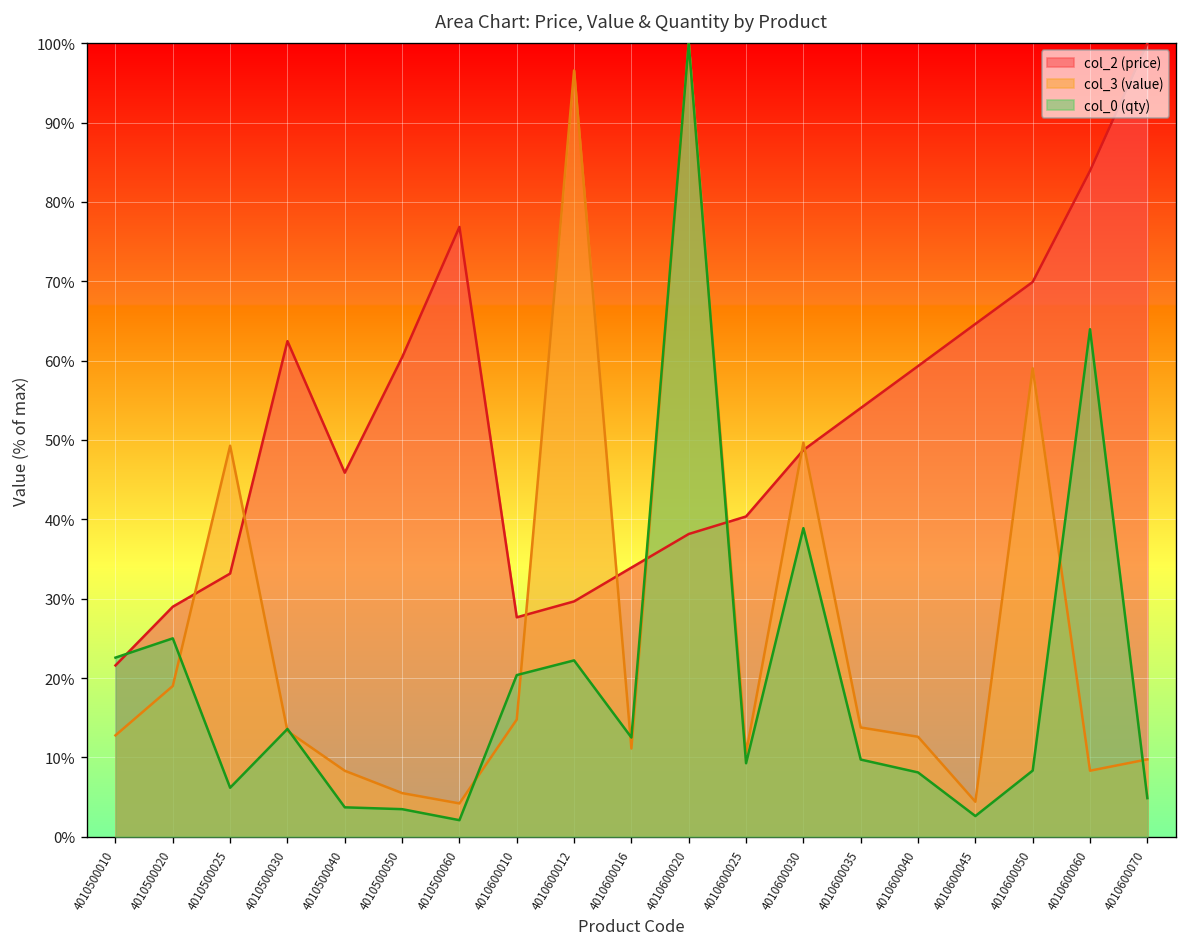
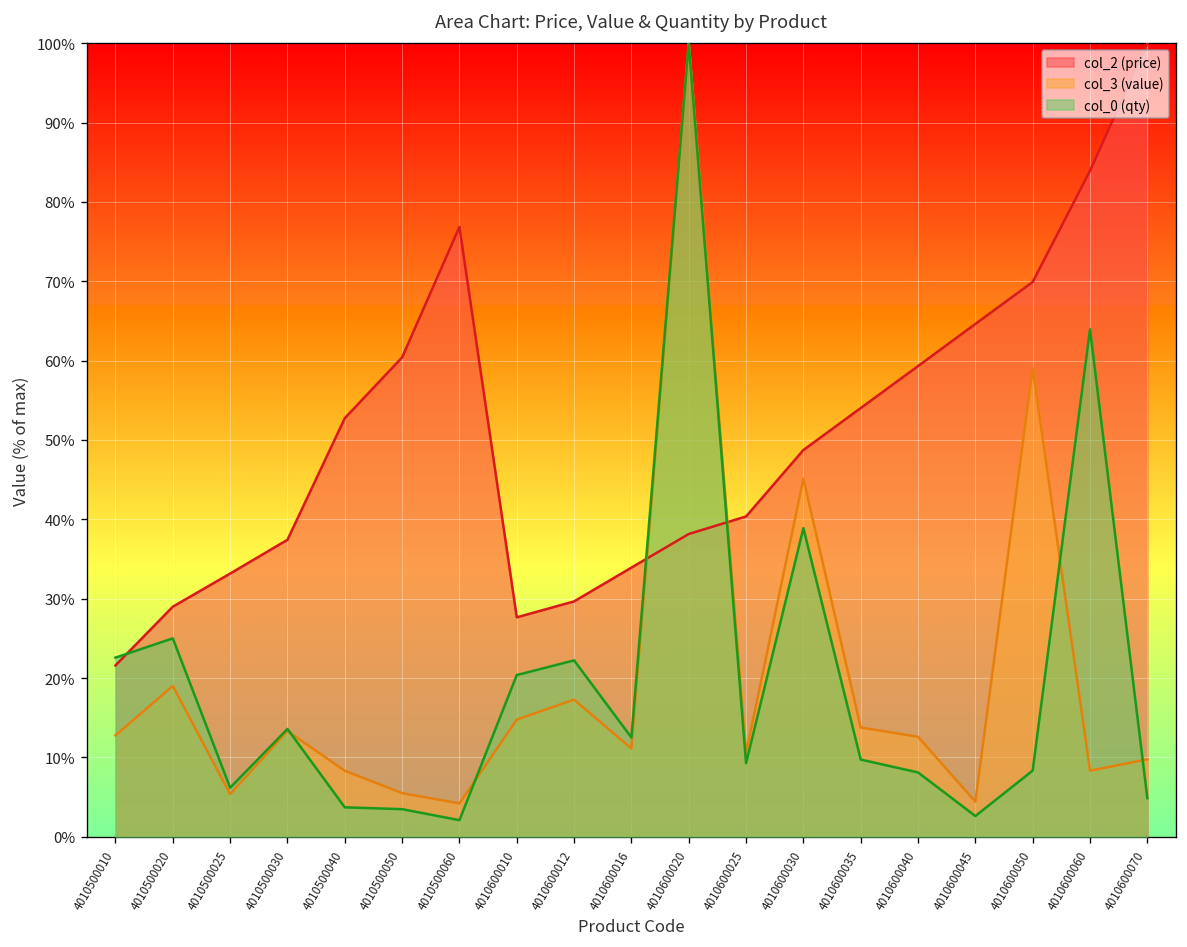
  {
    "col_2 (price)": {
      "4010500010": "22%",
      "4010500020": "29%",
      "4010500025": "33%",
-     "4010500030": "62%",
-     "4010500040": "46%",
+     "4010500030": "37%",
+     "4010500040": "53%",
      "4010500050": "60%",
      "4010500060": "77%",
      "4010600010": "28%",
      "4010600012": "30%",
      "4010600016": "34%",
      "4010600020": "38%",
      "4010600025": "40%",
      "4010600030": "49%",
      "4010600035": "54%",
      "4010600040": "59%",
      "4010600045": "65%",
      "4010600050": "70%",
      "4010600060": "84%",
      "4010600070": "100%"
    },
    "col_3 (value)": {
      "4010500010": "13%",
      "4010500020": "19%",
-     "4010500025": "49%",
+     "4010500025": "5%",
      "4010500040": "8%",
      "4010500050": "5%",
      "4010500060": "4%",
      "4010600010": "15%",
-     "4010600012": "97%",
+     "4010600012": "17%",
      "4010600016": "11%",
      "4010600025": "11%",
-     "4010600030": "50%",
+     "4010600030": "45%",
      "4010600035": "14%",
      "4010600040": "13%",
      "4010600045": "4%",
      "4010600050": "59%",
      "4010600060": "8%",
      "4010600070": "10%"
    },
    "col_0 (qty)": {
      "4010500010": "23%",
      "4010500020": "25%",
      "4010500025": "6%",
      "4010500040": "4%",
      "4010500050": "3%",
      "4010500060": "2%",
      "4010600010": "20%",
      "4010600012": "22%",
      "4010600016": "13%",
      "4010600025": "9%",
      "4010600030": "39%",
      "4010600035": "10%",
      "4010600040": "8%",
      "4010600045": "3%",
      "4010600050": "8%",
      "4010600060": "64%",
      "4010600070": "5%"
    }
  }
